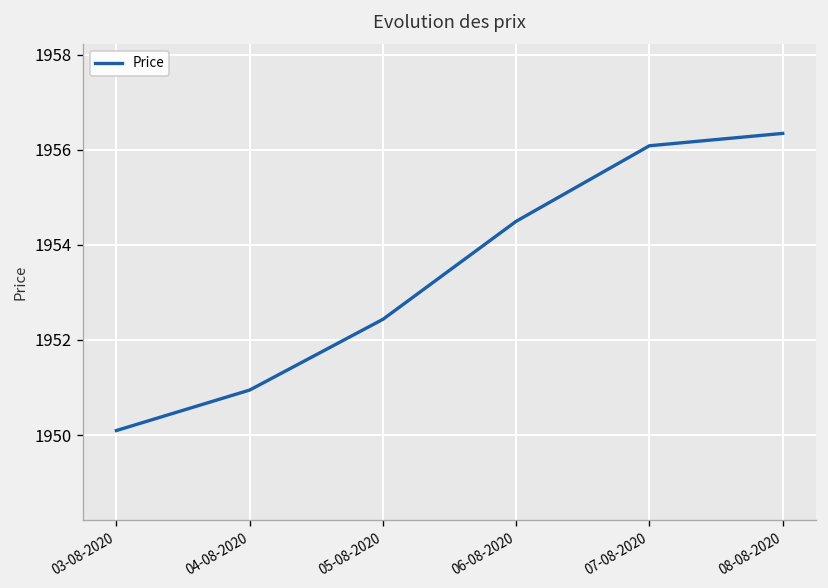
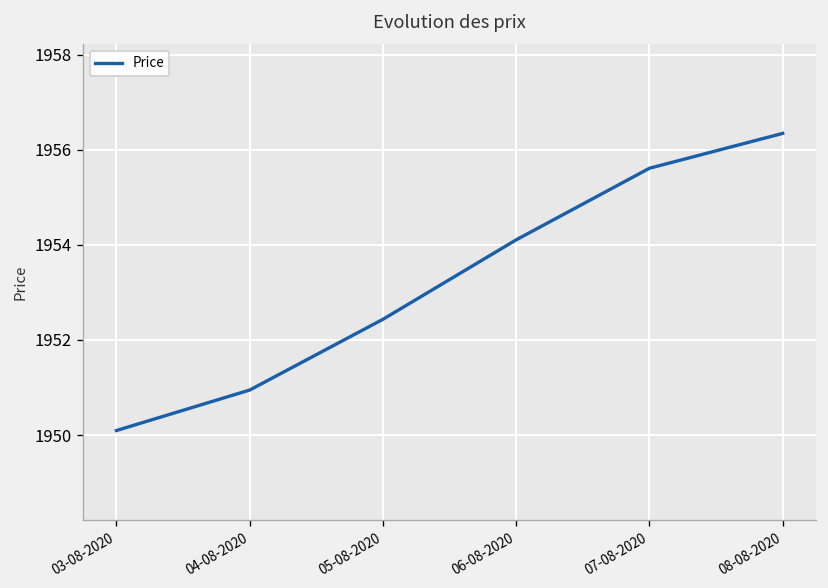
  {
    "03-08-2020": 1950.1,
    "04-08-2020": 1950.9,
    "05-08-2020": 1952.4,
-   "06-08-2020": 1954.5,
-   "07-08-2020": 1956.1,
+   "06-08-2020": 1954.1,
+   "07-08-2020": 1955.6,
    "08-08-2020": 1956.3
  }
